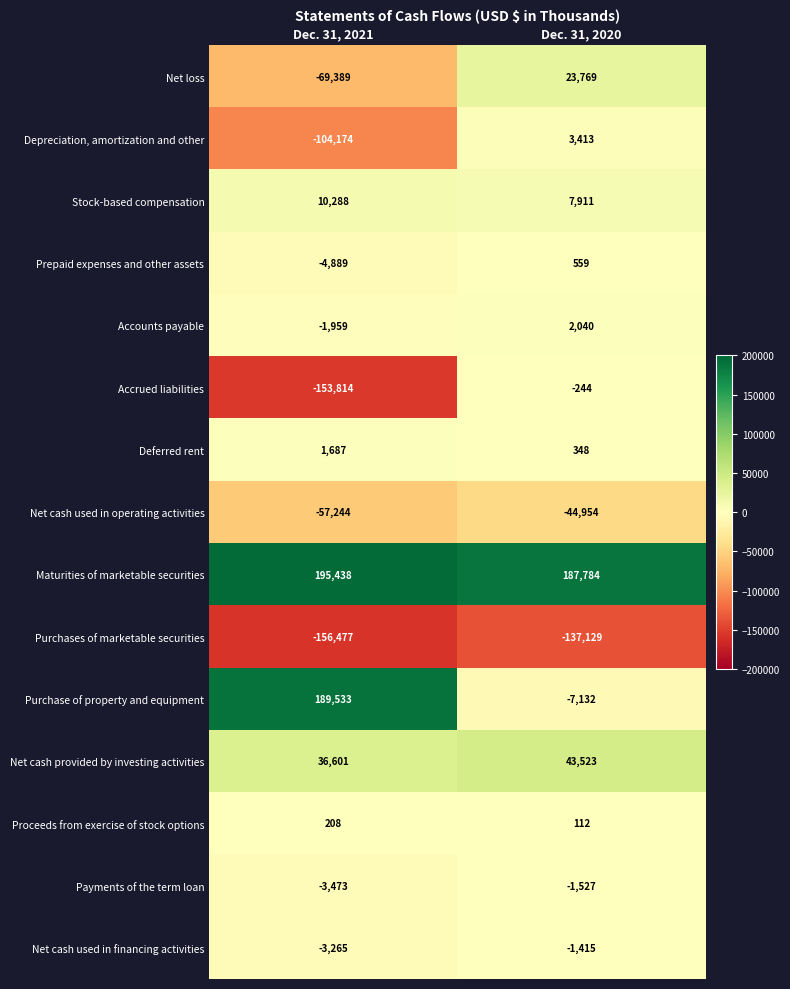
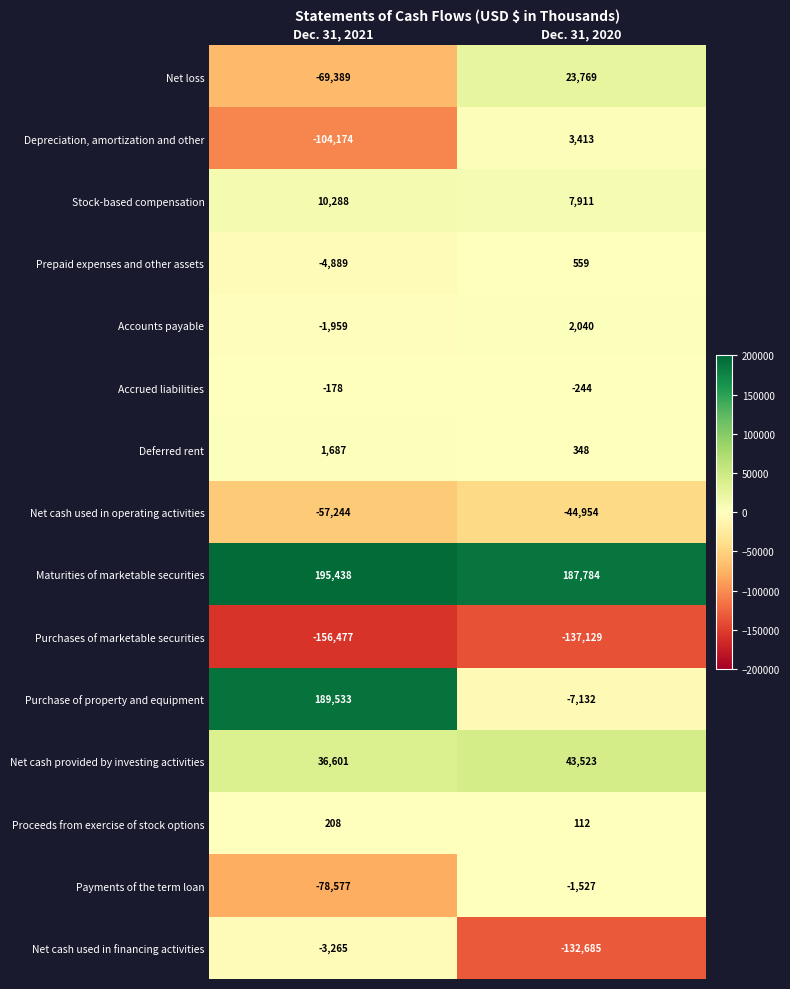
  {
    "Net loss": {
      "Dec. 31, 2021": "-69,389",
      "Dec. 31, 2020": "23,769"
    },
    "Depreciation, amortization and other": {
      "Dec. 31, 2021": "-104,174",
      "Dec. 31, 2020": "3,413"
    },
    "Stock-based compensation": {
      "Dec. 31, 2021": "10,288",
      "Dec. 31, 2020": "7,911"
    },
    "Prepaid expenses and other assets": {
      "Dec. 31, 2021": "-4,889",
      "Dec. 31, 2020": "559"
    },
    "Accounts payable": {
      "Dec. 31, 2021": "-1,959",
      "Dec. 31, 2020": "2,040"
    },
    "Accrued liabilities": {
-     "Dec. 31, 2021": "-153,814",
+     "Dec. 31, 2021": "-178",
      "Dec. 31, 2020": "-244"
    },
    "Deferred rent": {
      "Dec. 31, 2021": "1,687",
      "Dec. 31, 2020": "348"
    },
    "Net cash used in operating activities": {
      "Dec. 31, 2021": "-57,244",
      "Dec. 31, 2020": "-44,954"
    },
    "Maturities of marketable securities": {
      "Dec. 31, 2021": "195,438",
      "Dec. 31, 2020": "187,784"
    },
    "Purchases of marketable securities": {
      "Dec. 31, 2021": "-156,477",
      "Dec. 31, 2020": "-137,129"
    },
    "Purchase of property and equipment": {
      "Dec. 31, 2021": "189,533",
      "Dec. 31, 2020": "-7,132"
    },
    "Net cash provided by investing activities": {
      "Dec. 31, 2021": "36,601",
      "Dec. 31, 2020": "43,523"
    },
    "Proceeds from exercise of stock options": {
      "Dec. 31, 2021": "208",
      "Dec. 31, 2020": "112"
    },
    "Payments of the term loan": {
-     "Dec. 31, 2021": "-3,473",
+     "Dec. 31, 2021": "-78,577",
      "Dec. 31, 2020": "-1,527"
    },
    "Net cash used in financing activities": {
      "Dec. 31, 2021": "-3,265",
-     "Dec. 31, 2020": "-1,415"
+     "Dec. 31, 2020": "-132,685"
    }
  }
